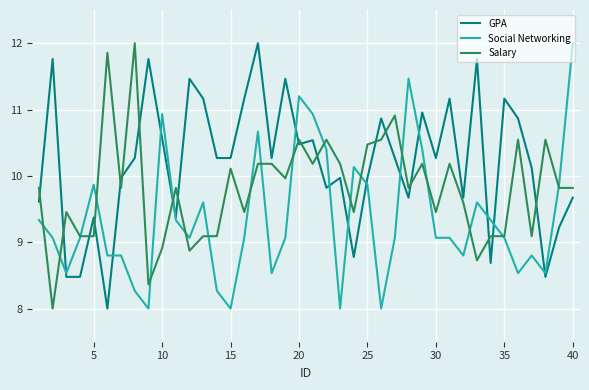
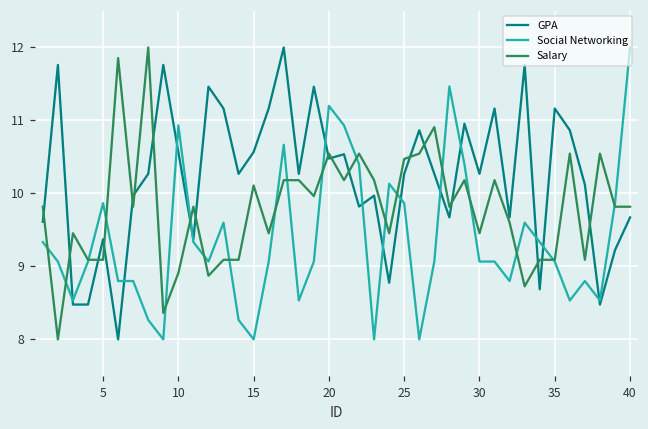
  {
    "GPA": {
      "5": 9.4,
      "10": 10.6,
-     "15": 10.3,
+     "15": 10.6,
      "20": 10.5,
-     "25": 10.0,
+     "25": 10.3,
      "30": 10.3,
      "35": 11.2,
      "40": 9.7
    },
    "Social Networking": {
      "5": 9.9,
      "10": 10.9,
      "15": 8.0,
      "20": 11.2,
      "25": 9.9,
      "30": 9.1
    },
    "Salary": {
      "5": 9.1,
      "10": 8.9,
      "15": 10.1,
      "20": 10.5,
      "25": 10.5,
      "30": 9.5,
      "40": 9.8
    }
  }
